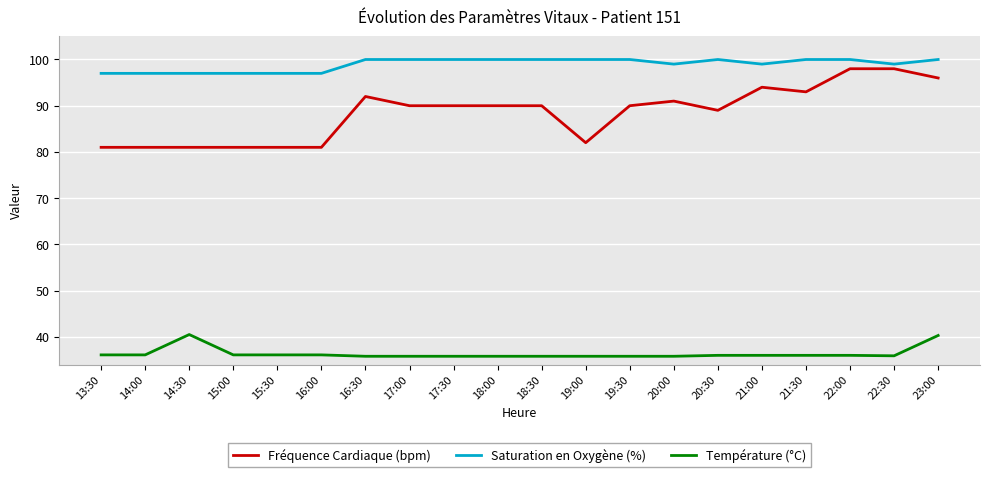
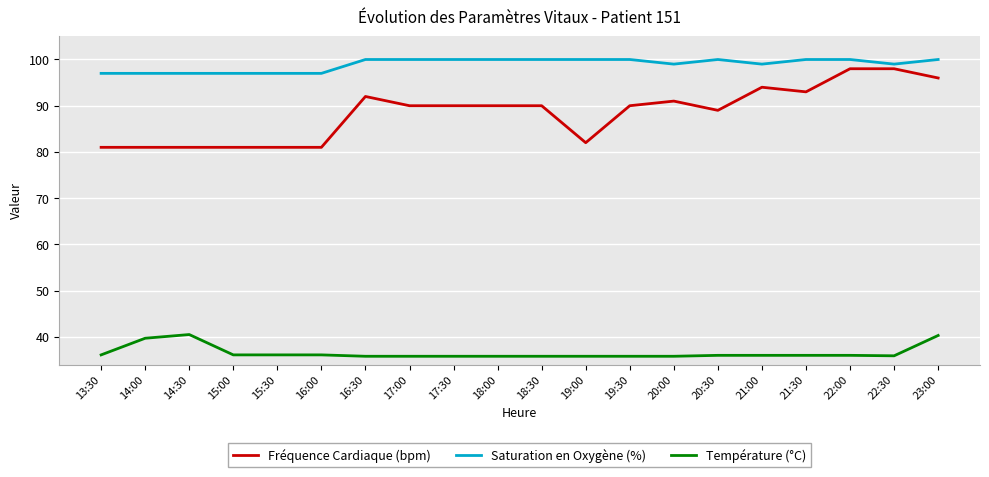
  {
    "Fréquence Cardiaque (bpm)": {
      "13:30": 81,
      "14:00": 81,
      "14:30": 81,
      "15:00": 81,
      "15:30": 81,
      "16:00": 81,
      "16:30": 92,
      "17:00": 90,
      "17:30": 90,
      "18:00": 90,
      "18:30": 90,
      "19:00": 82,
      "19:30": 90,
      "20:00": 91,
      "20:30": 89,
      "21:00": 94,
      "21:30": 93,
      "22:00": 98,
      "22:30": 98,
      "23:00": 96
    },
    "Saturation en Oxygène (%)": {
      "13:30": 97,
      "14:00": 97,
      "14:30": 97,
      "15:00": 97,
      "15:30": 97,
      "16:00": 97,
      "16:30": 100,
      "17:00": 100,
      "17:30": 100,
      "18:00": 100,
      "18:30": 100,
      "19:00": 100,
      "19:30": 100,
      "20:00": 99,
      "20:30": 100,
      "21:00": 99,
      "21:30": 100,
      "22:00": 100,
      "22:30": 99,
      "23:00": 100
    },
    "Température (°C)": {
      "13:30": 36,
-     "14:00": 36,
+     "14:00": 40,
      "14:30": 41,
      "15:00": 36,
      "15:30": 36,
      "16:00": 36,
      "16:30": 36,
      "17:00": 36,
      "17:30": 36,
      "18:00": 36,
      "18:30": 36,
      "19:00": 36,
      "19:30": 36,
      "20:00": 36,
      "20:30": 36,
      "21:00": 36,
      "21:30": 36,
      "22:00": 36,
      "22:30": 36,
      "23:00": 40
    }
  }
